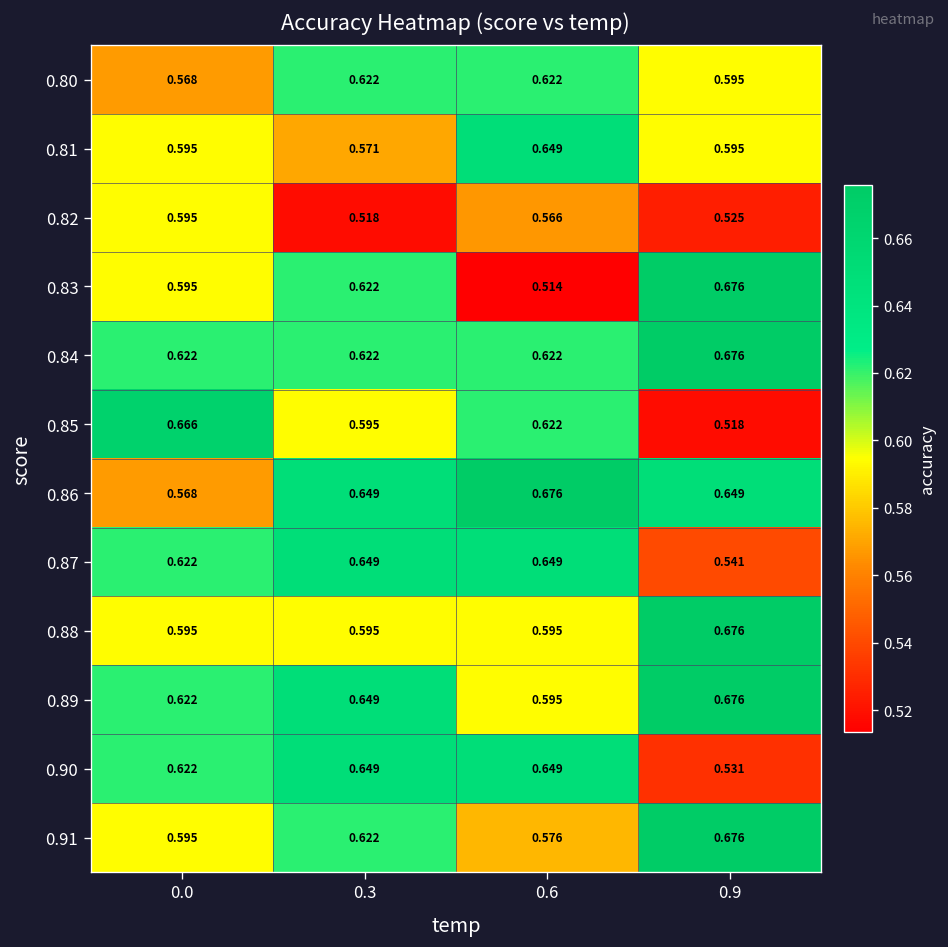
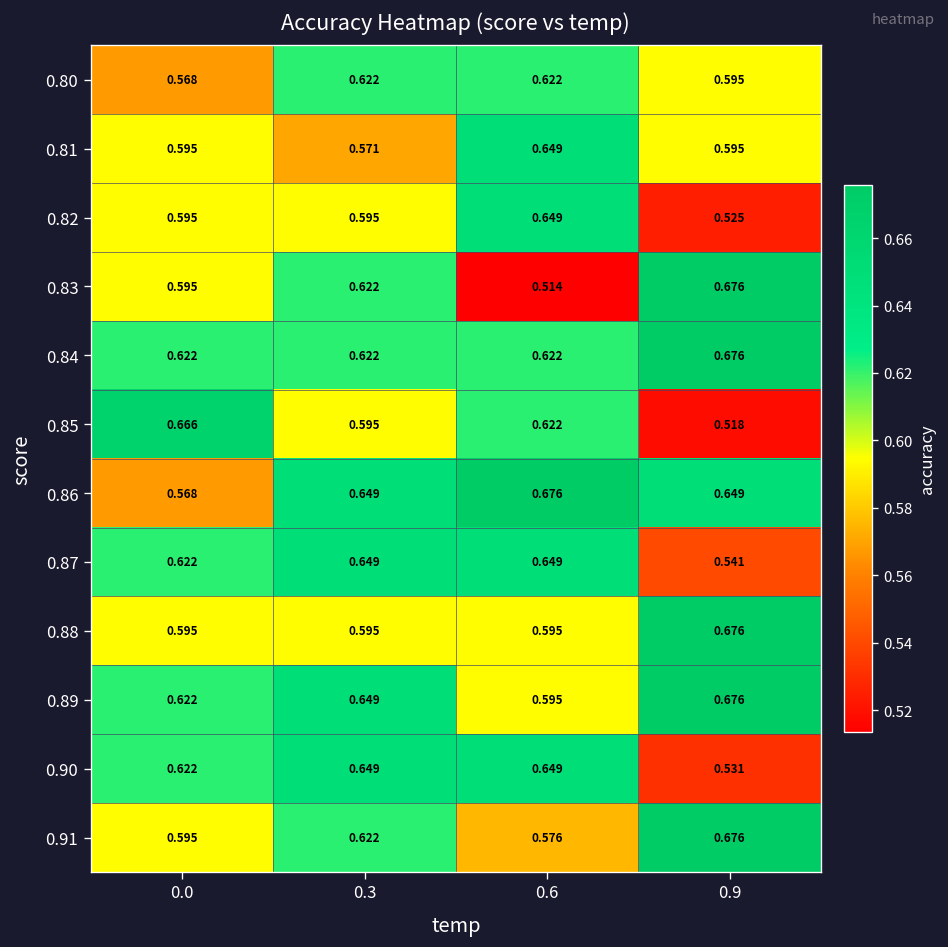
  {
    "0.80": {
      "0.0": 0.568,
      "0.3": 0.622,
      "0.6": 0.622,
      "0.9": 0.595
    },
    "0.81": {
      "0.0": 0.595,
      "0.3": 0.571,
      "0.6": 0.649,
      "0.9": 0.595
    },
    "0.82": {
      "0.0": 0.595,
-     "0.3": 0.518,
-     "0.6": 0.566,
+     "0.3": 0.595,
+     "0.6": 0.649,
      "0.9": 0.525
    },
    "0.83": {
      "0.0": 0.595,
      "0.3": 0.622,
      "0.6": 0.514,
      "0.9": 0.676
    },
    "0.84": {
      "0.0": 0.622,
      "0.3": 0.622,
      "0.6": 0.622,
      "0.9": 0.676
    },
    "0.85": {
      "0.0": 0.666,
      "0.3": 0.595,
      "0.6": 0.622,
      "0.9": 0.518
    },
    "0.86": {
      "0.0": 0.568,
      "0.3": 0.649,
      "0.6": 0.676,
      "0.9": 0.649
    },
    "0.87": {
      "0.0": 0.622,
      "0.3": 0.649,
      "0.6": 0.649,
      "0.9": 0.541
    },
    "0.88": {
      "0.0": 0.595,
      "0.3": 0.595,
      "0.6": 0.595,
      "0.9": 0.676
    },
    "0.89": {
      "0.0": 0.622,
      "0.3": 0.649,
      "0.6": 0.595,
      "0.9": 0.676
    },
    "0.90": {
      "0.0": 0.622,
      "0.3": 0.649,
      "0.6": 0.649,
      "0.9": 0.531
    },
    "0.91": {
      "0.0": 0.595,
      "0.3": 0.622,
      "0.6": 0.576,
      "0.9": 0.676
    }
  }
